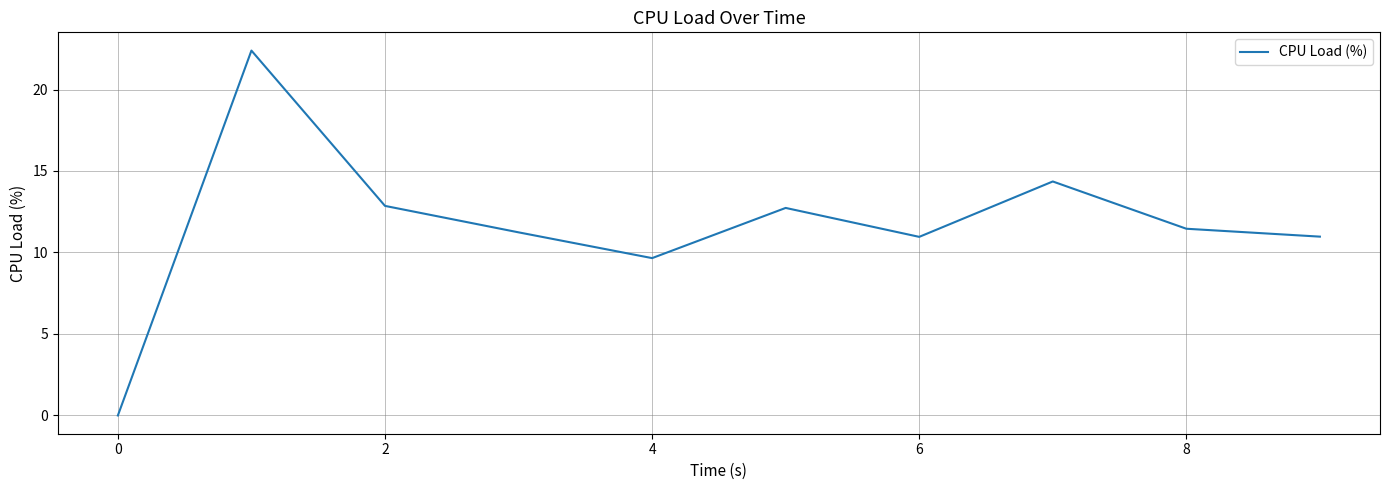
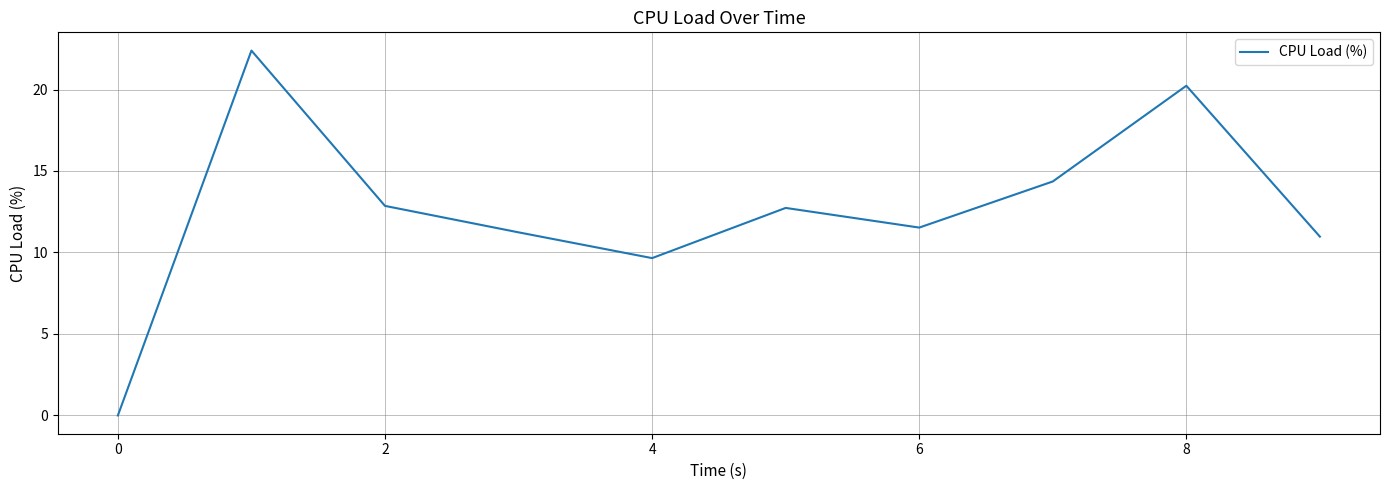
  {
    "0": 0.0,
    "2": 12.9,
    "4": 9.7,
-   "6": 11.0,
-   "8": 11.5
+   "6": 11.5,
+   "8": 20.2
  }
